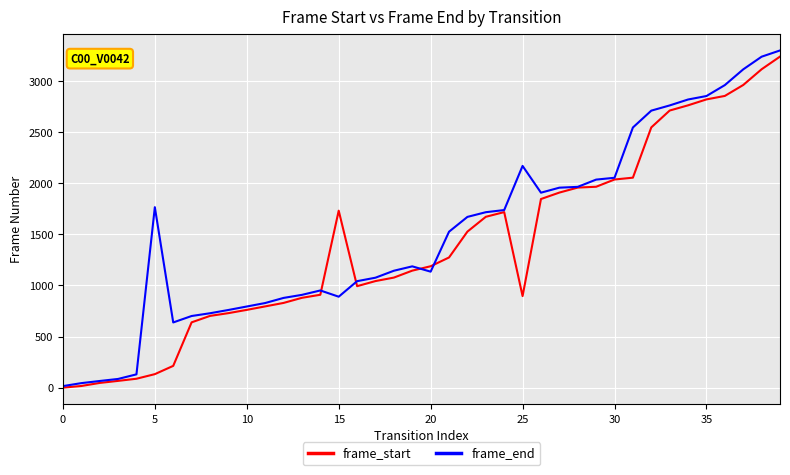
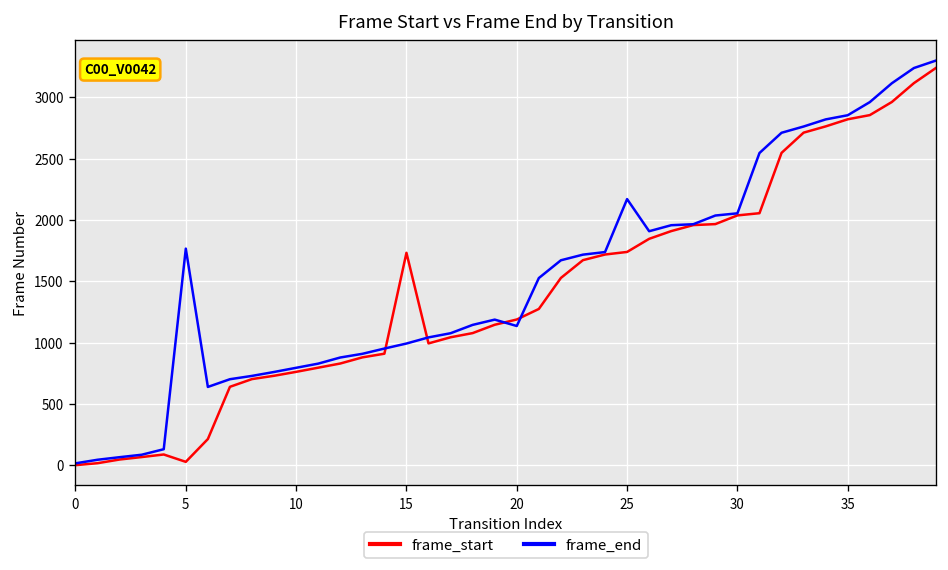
  {
    "frame_start": {
-     "5": 130,
+     "5": 30,
      "10": 760,
      "15": 1730,
      "20": 1190,
-     "25": 900,
+     "25": 1740,
      "35": 2820
    },
    "frame_end": {
      "5": 1770,
      "10": 790,
-     "15": 890,
+     "15": 990,
      "20": 1140,
      "25": 2170,
      "35": 2850
    }
  }
